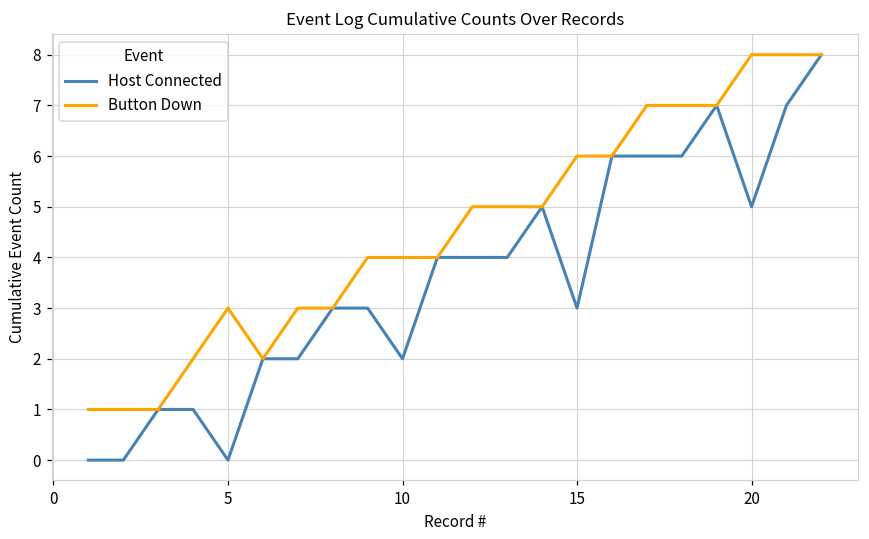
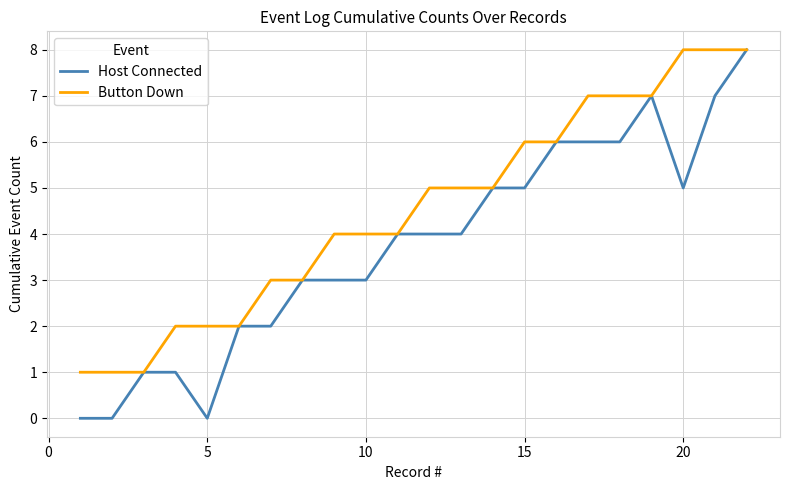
  {
    "Host Connected": {
      "5": 0,
-     "10": 2,
-     "15": 3,
+     "10": 3,
+     "15": 5,
      "20": 5
    },
    "Button Down": {
-     "5": 3,
+     "5": 2,
      "10": 4,
      "15": 6,
      "20": 8
    }
  }
